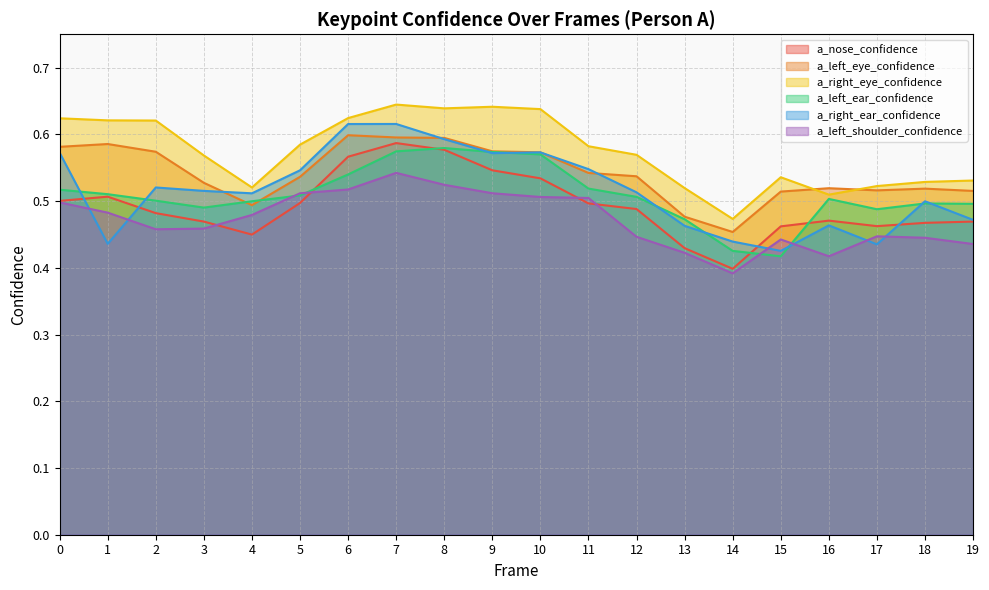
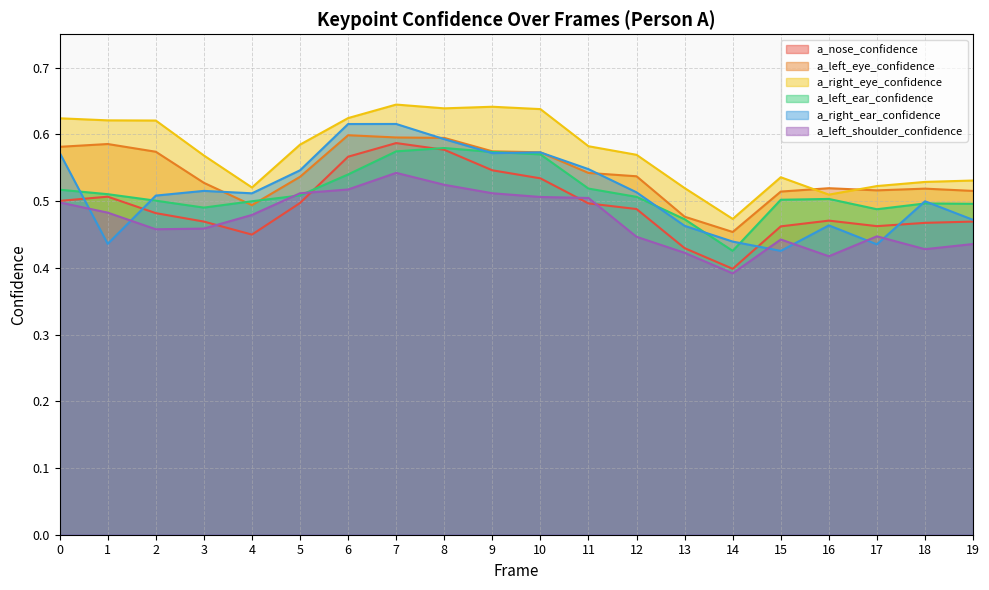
  {
    "a_left_ear_confidence": {
      "0": 0.52,
      "2": 0.50,
      "3": 0.49,
      "4": 0.50,
      "6": 0.54,
      "7": 0.57,
      "11": 0.52,
      "12": 0.51,
      "13": 0.47,
      "14": 0.43,
-     "15": 0.42,
+     "15": 0.50,
      "16": 0.50,
      "17": 0.49,
      "19": 0.50
    },
    "a_right_ear_confidence": {
      "0": 0.57,
      "1": 0.44,
-     "2": 0.52,
+     "2": 0.51,
      "3": 0.52,
      "4": 0.51,
      "5": 0.55,
      "6": 0.62,
      "7": 0.62,
      "11": 0.55,
      "12": 0.51,
      "13": 0.46,
      "14": 0.44,
      "15": 0.43,
      "16": 0.46,
      "17": 0.44
    },
    "a_left_shoulder_confidence": {
      "1": 0.48,
      "2": 0.46,
      "3": 0.46,
      "4": 0.48,
      "6": 0.52,
      "7": 0.54,
      "8": 0.52,
      "9": 0.51,
      "10": 0.51,
      "11": 0.50,
      "12": 0.45,
      "13": 0.42,
      "14": 0.39,
      "15": 0.44,
      "16": 0.42,
      "17": 0.45,
-     "18": 0.45,
+     "18": 0.43,
      "19": 0.44
    }
  }
